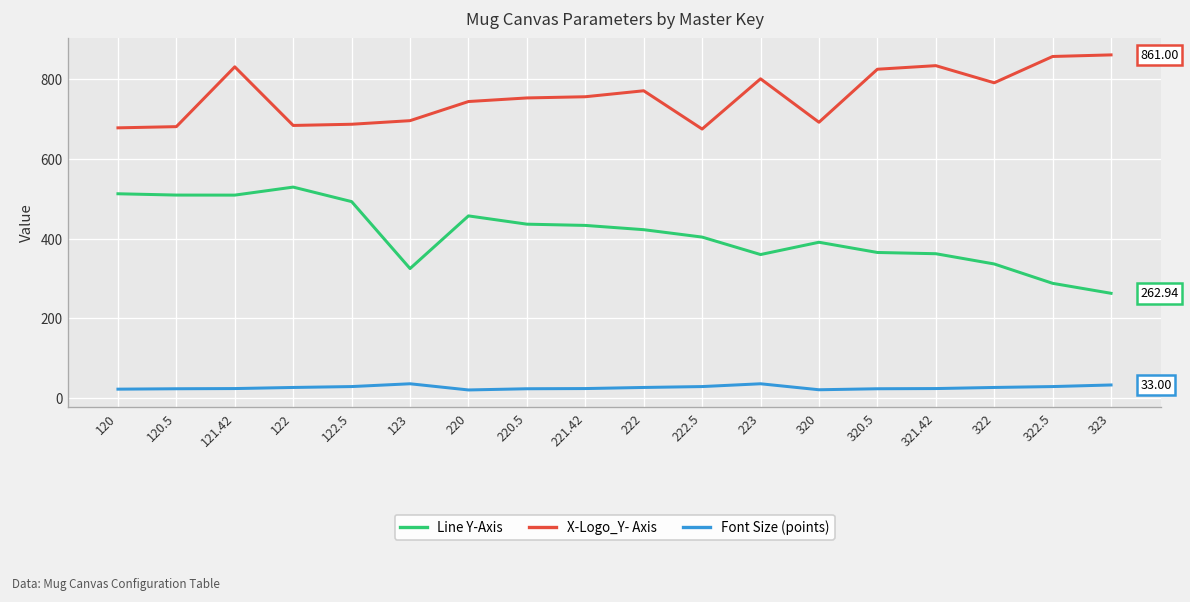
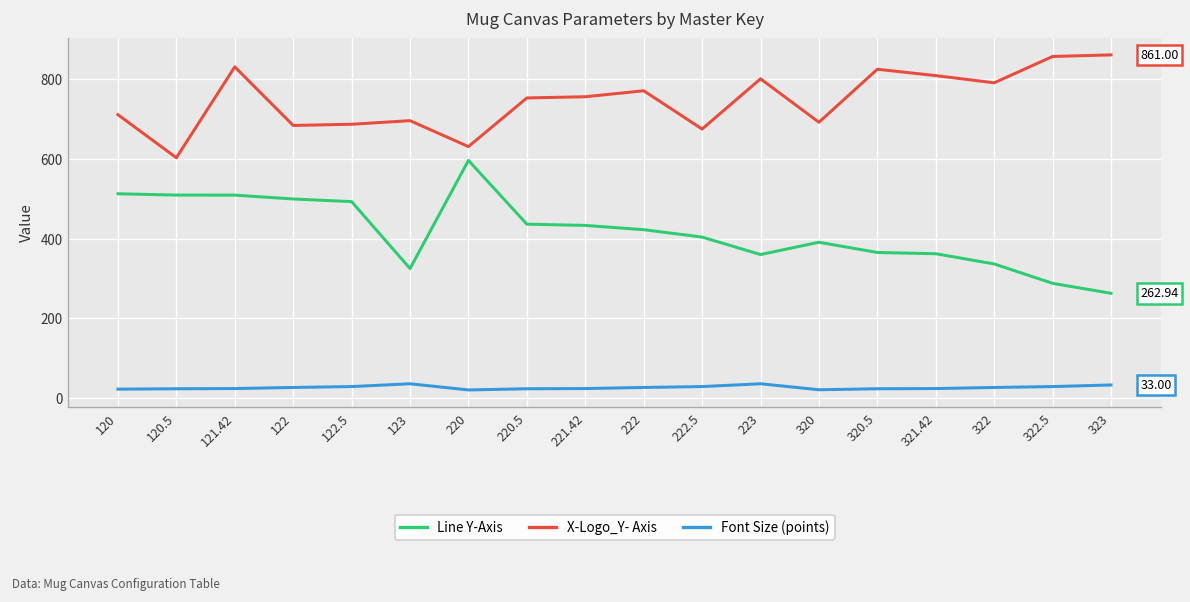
  {
    "Line Y-Axis": {
      "120": 510,
      "120.5": 510,
      "121.42": 510,
-     "122": 530,
+     "122": 500,
      "122.5": 490,
      "123": 330,
-     "220": 460,
+     "220": 600,
      "220.5": 440,
      "221.42": 430,
      "222": 420,
      "222.5": 400,
      "223": 360,
      "320": 390,
      "320.5": 370,
      "321.42": 360,
      "322": 340,
      "322.5": 290
    },
    "X-Logo_Y- Axis": {
-     "120": 680,
-     "120.5": 680,
+     "120": 710,
+     "120.5": 600,
      "121.42": 830,
      "122": 680,
      "122.5": 690,
      "123": 700,
-     "220": 740,
+     "220": 630,
      "220.5": 750,
      "221.42": 760,
      "222": 770,
      "222.5": 680,
      "223": 800,
      "320": 690,
      "320.5": 830,
-     "321.42": 830,
+     "321.42": 810,
      "322": 790,
      "322.5": 860
    },
    "Font Size (points)": {
      "120": 20,
      "120.5": 20,
      "121.42": 20,
      "122": 30,
      "122.5": 30,
      "123": 40,
      "220": 20,
      "220.5": 20,
      "221.42": 20,
      "222": 30,
      "222.5": 30,
      "223": 40,
      "320": 20,
      "320.5": 20,
      "321.42": 20,
      "322": 30,
      "322.5": 30
    }
  }
